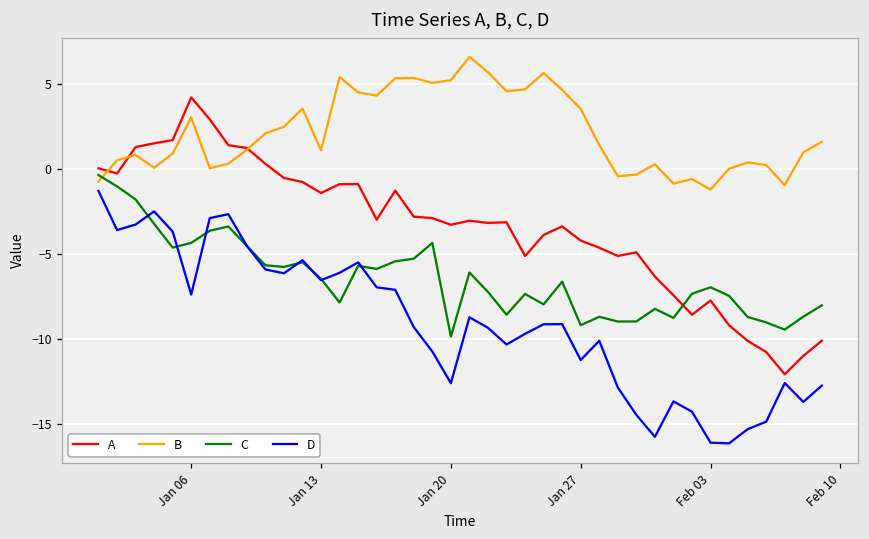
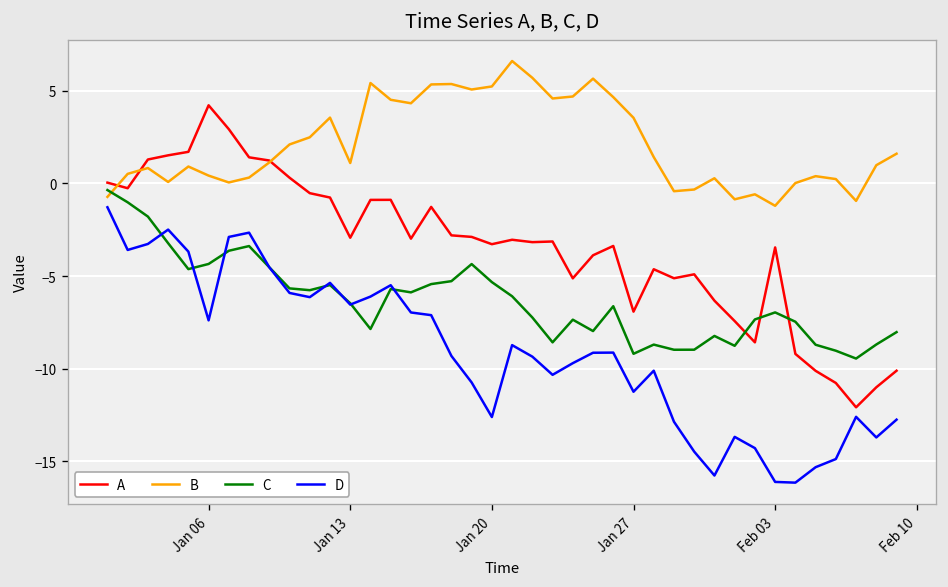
  {
    "A": {
      "Jan 06": 4.2,
-     "Jan 13": -1.4,
+     "Jan 13": -2.9,
      "Jan 20": -3.3,
-     "Jan 27": -4.2,
-     "Feb 03": -7.7
+     "Jan 27": -6.9,
+     "Feb 03": -3.5
    },
    "B": {
-     "Jan 06": 3.0,
+     "Jan 06": 0.4,
      "Jan 13": 1.1,
      "Jan 20": 5.2,
      "Jan 27": 3.5,
      "Feb 03": -1.2
    },
    "C": {
      "Jan 06": -4.3,
-     "Jan 20": -9.9,
+     "Jan 20": -5.3,
      "Jan 27": -9.2,
      "Feb 03": -7.0
    },
    "D": {
      "Jan 06": -7.4,
      "Jan 20": -12.6,
      "Jan 27": -11.2,
      "Feb 03": -16.1
    }
  }
